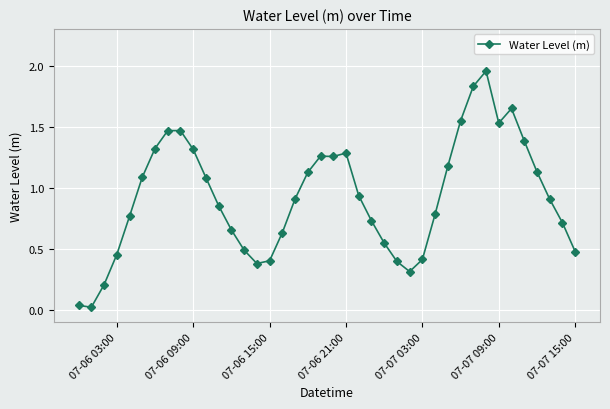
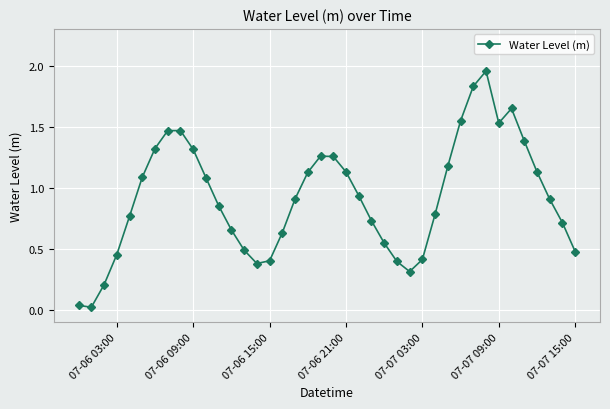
  {
    "07-06 03:00": 0.45,
    "07-06 09:00": 1.31,
    "07-06 15:00": 0.40,
-   "07-06 21:00": 1.28,
+   "07-06 21:00": 1.13,
    "07-07 03:00": 0.41,
    "07-07 09:00": 1.53,
    "07-07 15:00": 0.48
  }
